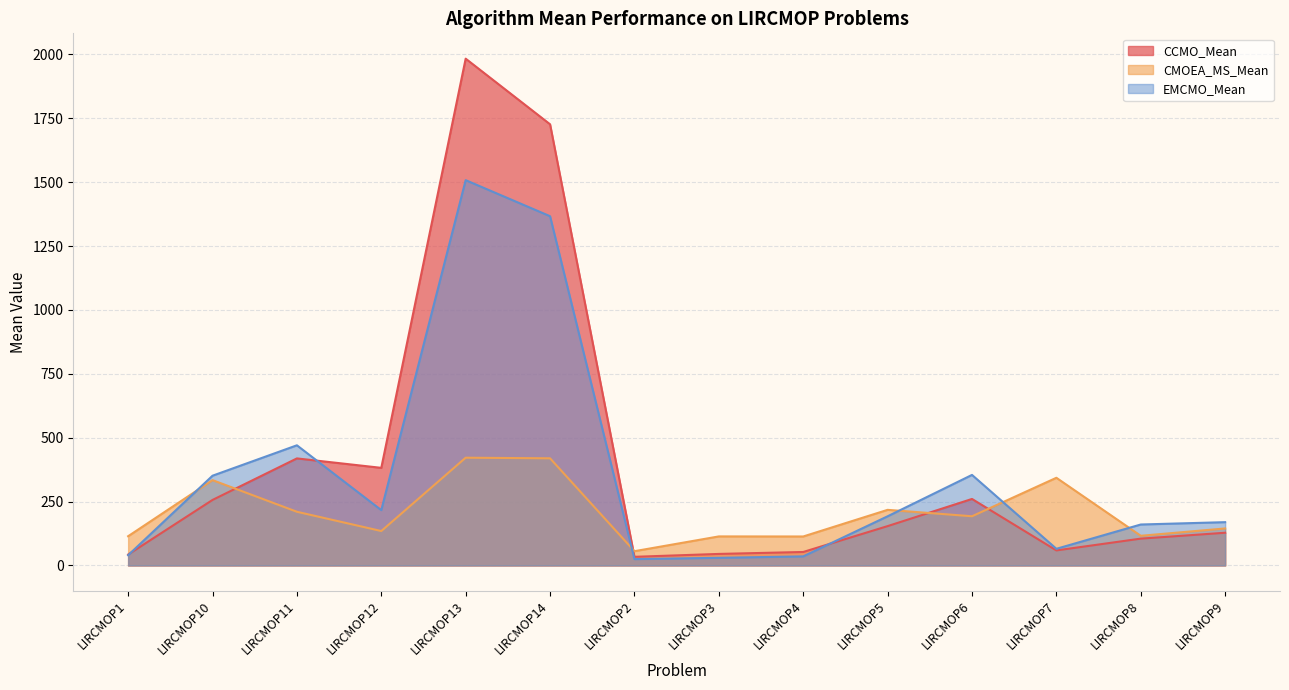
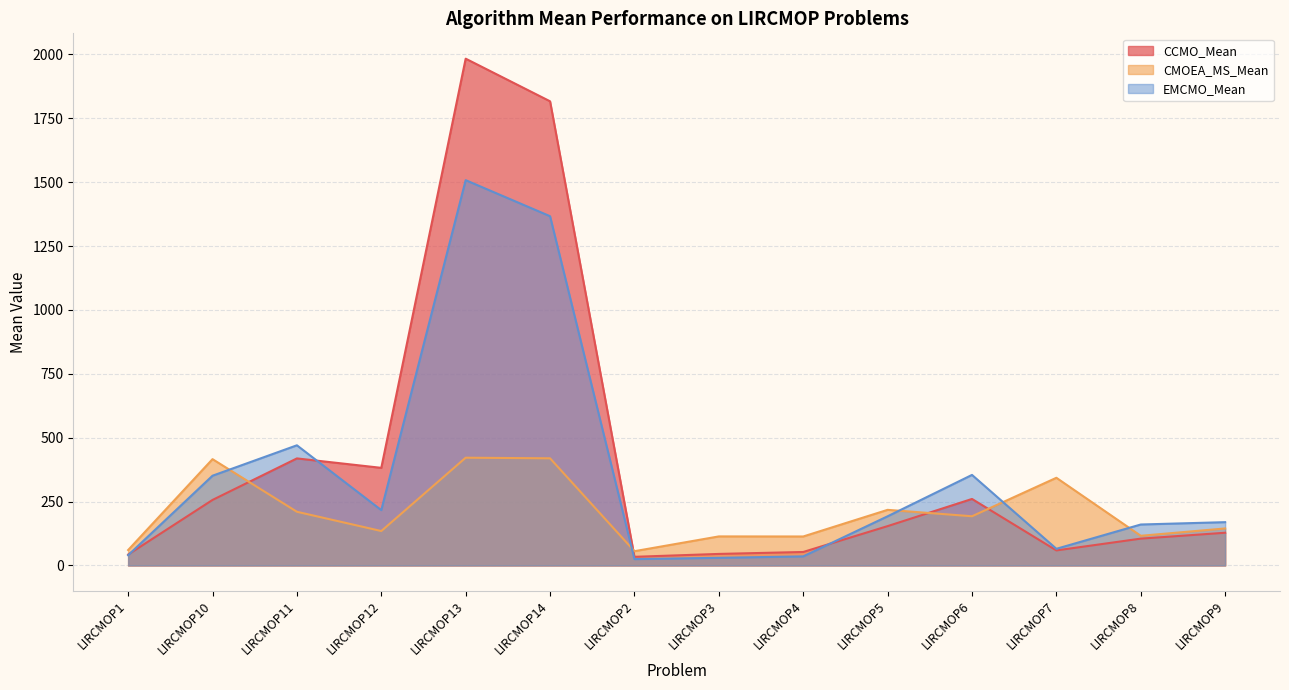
  {
    "CCMO_Mean": {
      "LIRCMOP10": 260,
      "LIRCMOP11": 420,
      "LIRCMOP12": 380,
      "LIRCMOP13": 1980,
-     "LIRCMOP14": 1730,
+     "LIRCMOP14": 1820,
      "LIRCMOP3": 50,
      "LIRCMOP4": 50,
      "LIRCMOP5": 150,
      "LIRCMOP6": 260,
      "LIRCMOP8": 110,
      "LIRCMOP9": 130
    },
    "CMOEA_MS_Mean": {
-     "LIRCMOP1": 110,
-     "LIRCMOP10": 330,
+     "LIRCMOP1": 60,
+     "LIRCMOP10": 420,
      "LIRCMOP11": 210,
      "LIRCMOP12": 130,
      "LIRCMOP13": 420,
      "LIRCMOP14": 420,
      "LIRCMOP2": 60,
      "LIRCMOP3": 110,
      "LIRCMOP4": 110,
      "LIRCMOP5": 220,
      "LIRCMOP6": 190,
      "LIRCMOP7": 340,
      "LIRCMOP8": 120,
      "LIRCMOP9": 140
    },
    "EMCMO_Mean": {
      "LIRCMOP10": 350,
      "LIRCMOP11": 470,
      "LIRCMOP12": 220,
      "LIRCMOP13": 1510,
      "LIRCMOP14": 1370,
      "LIRCMOP3": 30,
      "LIRCMOP4": 40,
      "LIRCMOP5": 190,
      "LIRCMOP6": 350,
      "LIRCMOP8": 160,
      "LIRCMOP9": 170
    }
  }
